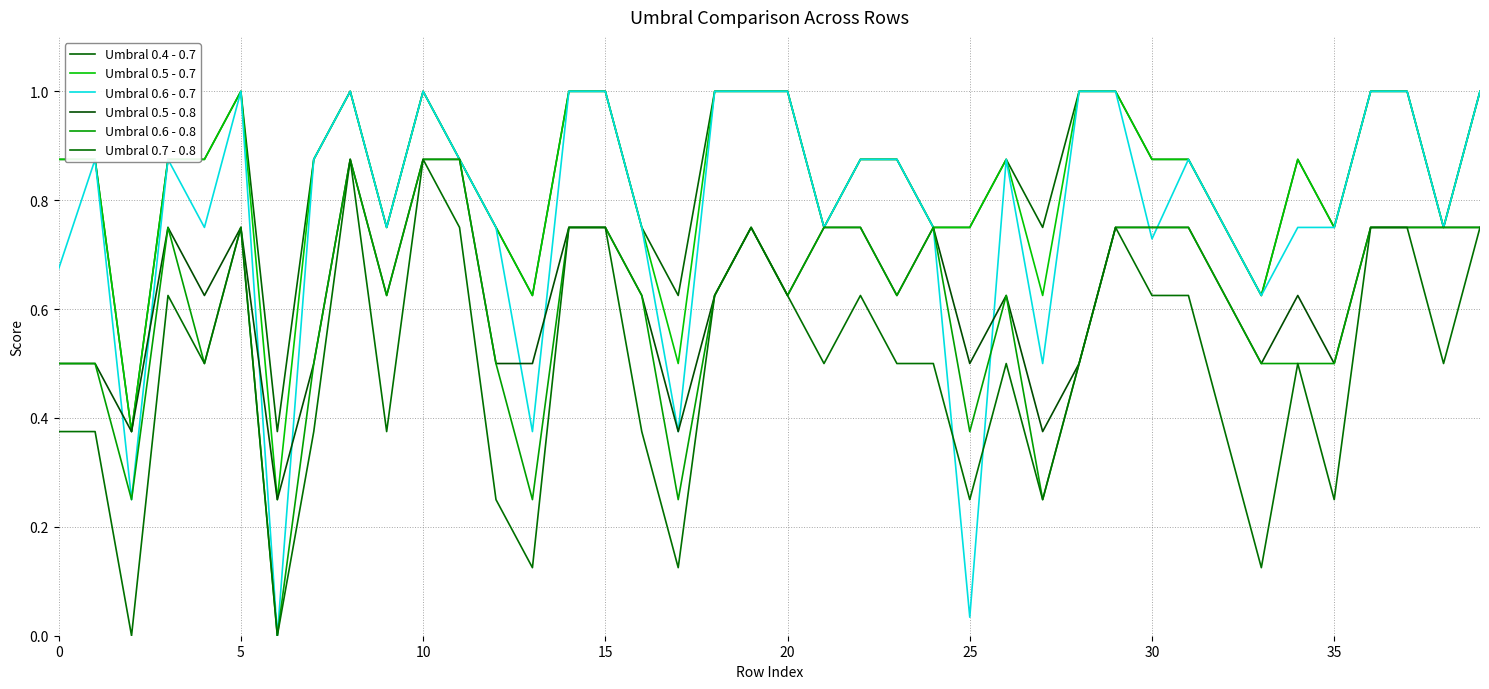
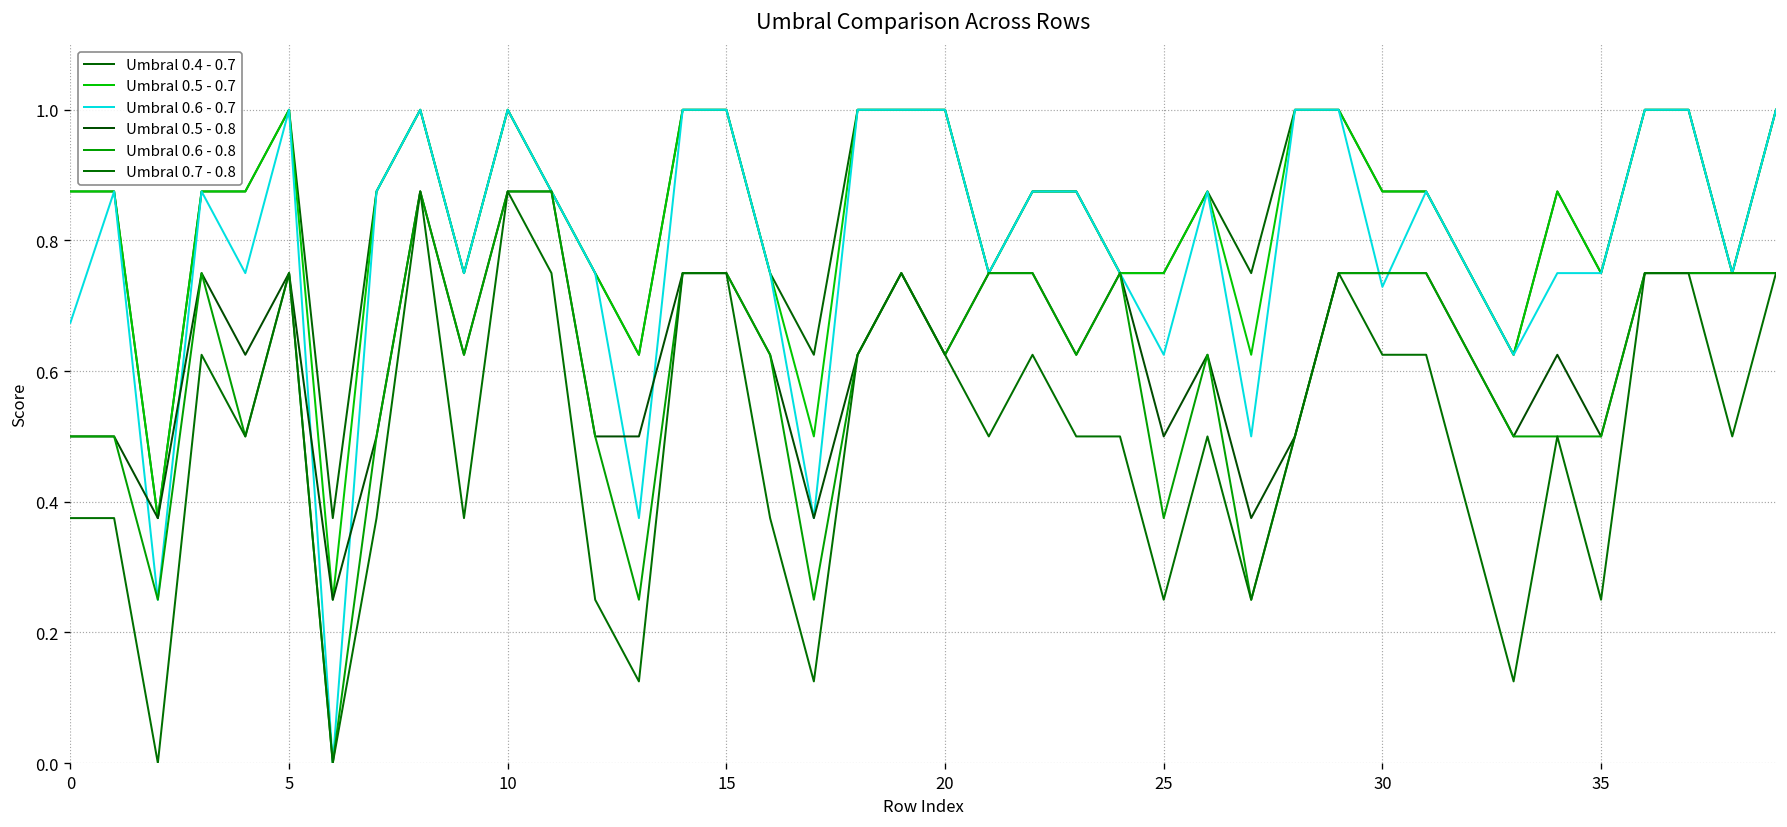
  {
    "Umbral 0.6 - 0.7": {
      "0": 0.67,
-     "25": 0.03,
+     "25": 0.63,
      "30": 0.73
    }
  }
